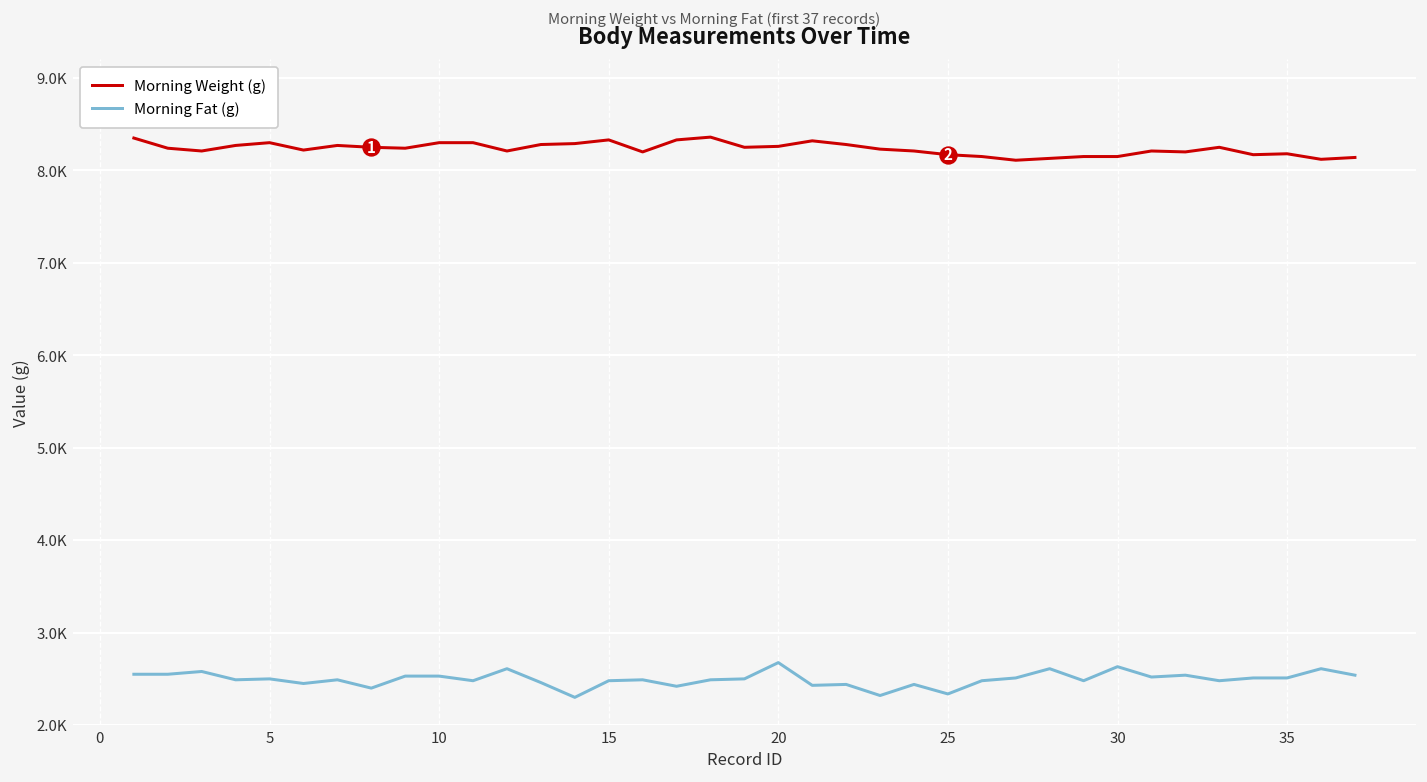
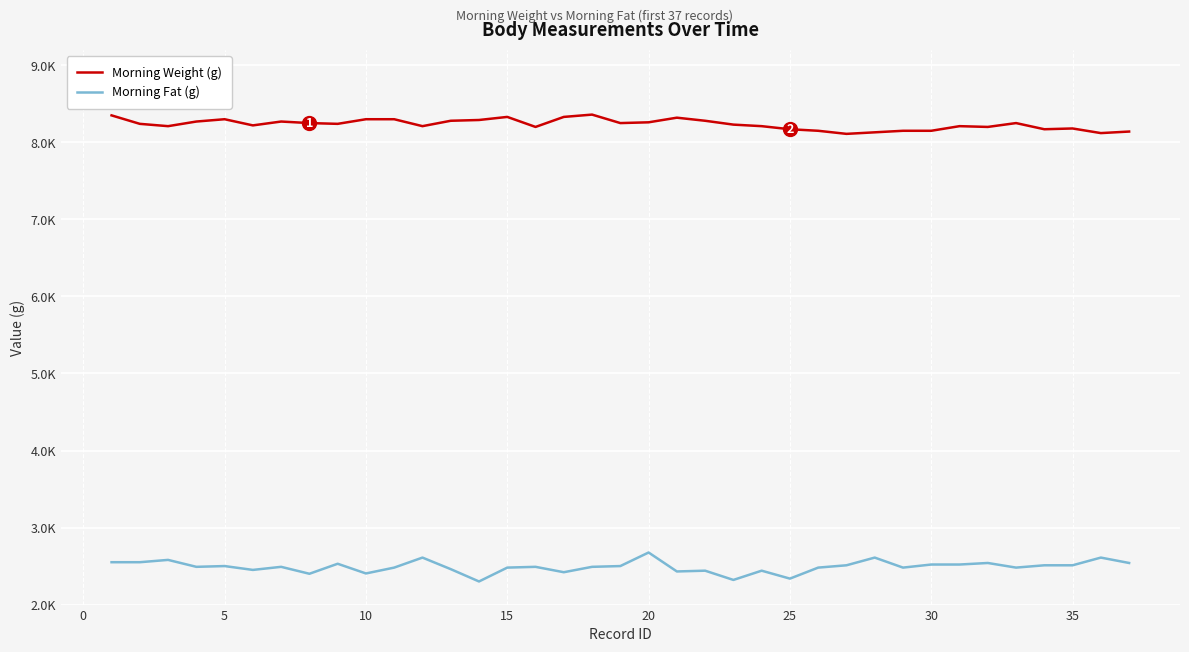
  {
    "Morning Fat (g)": {
      "5": 2500,
-     "10": 2500,
+     "10": 2400,
      "15": 2500,
      "20": 2700,
      "25": 2300,
-     "30": 2600,
+     "30": 2500,
      "35": 2500
    }
  }
